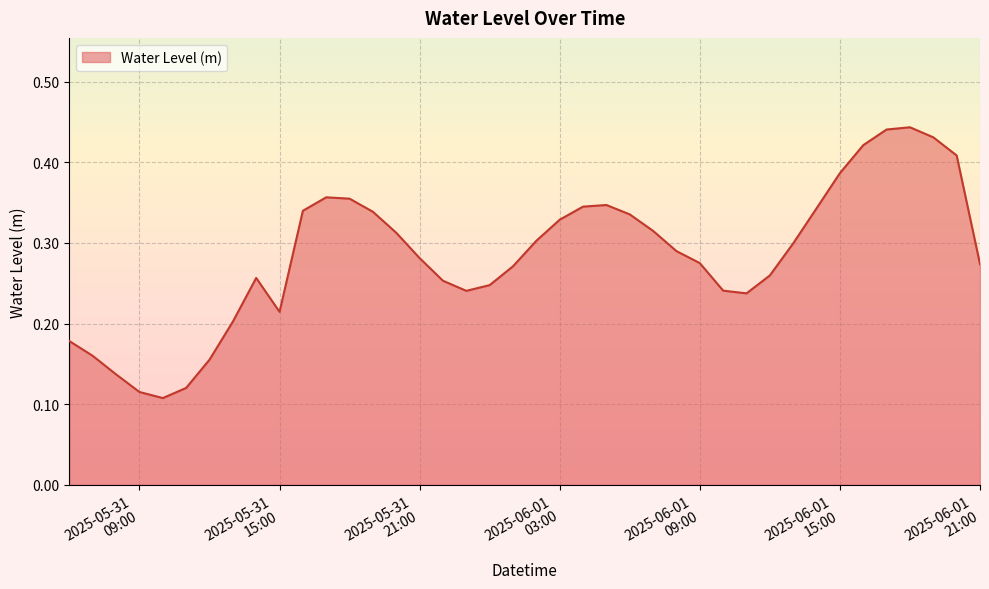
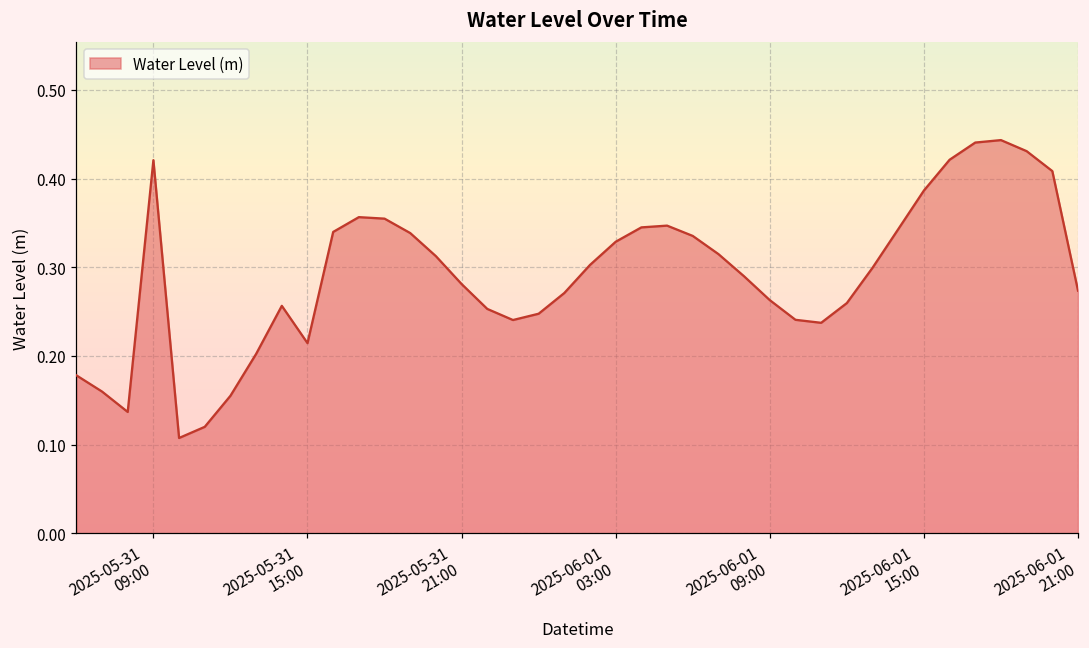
  {
-   "2025-05-31 09:00": 0.12,
+   "2025-05-31 09:00": 0.42,
    "2025-05-31 15:00": 0.21,
    "2025-05-31 21:00": 0.28,
    "2025-06-01 03:00": 0.33,
-   "2025-06-01 09:00": 0.27,
+   "2025-06-01 09:00": 0.26,
    "2025-06-01 15:00": 0.39,
    "2025-06-01 21:00": 0.27
  }
